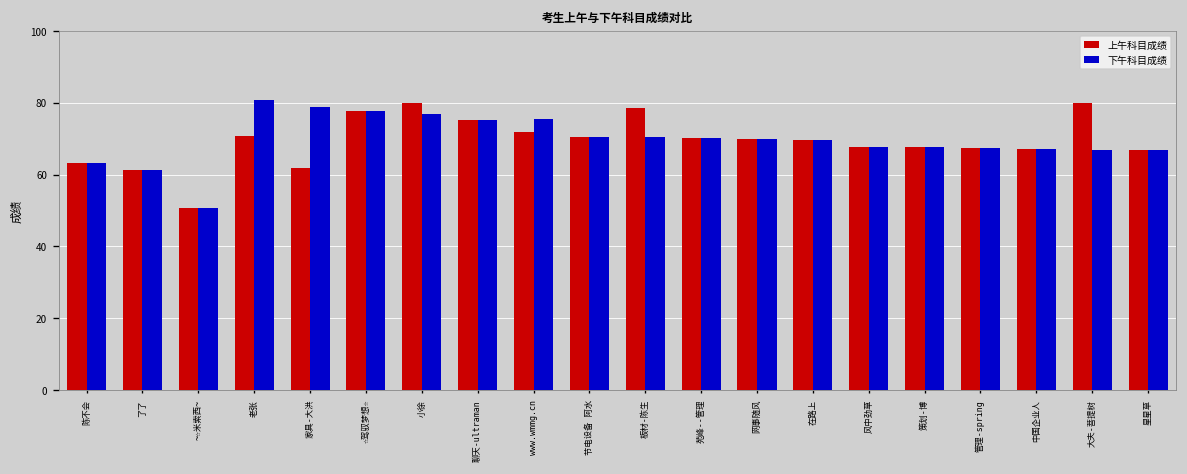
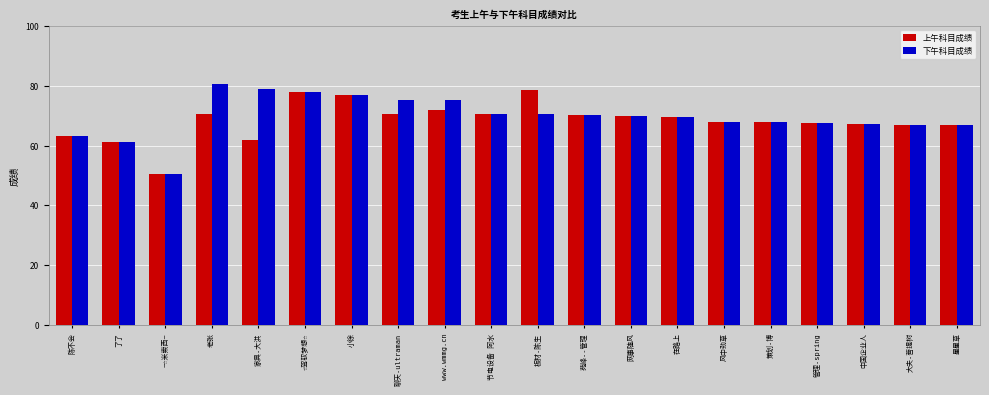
  {
    "上午科目成绩": {
      "陈不会": 63,
      "了了": 61,
      "~☆米索西~": 51,
      "老张": 71,
      "家具-大洪": 62,
      "☆驾驭梦想☆": 78,
-     "小徐": 80,
-     "聊天-ultraman": 75,
+     "小徐": 77,
+     "聊天-ultraman": 70,
      "www.wmmg.cn": 72,
      "节电设备 阿水": 71,
      "板材-陈生": 79,
      "苑峰--管理": 70,
      "网事随风": 70,
      "在路上": 70,
      "风中劲草": 68,
      "策划-博": 68,
      "管理-spring": 67,
      "中国企业人": 67,
-     "大夫-菩提树": 80,
+     "大夫-菩提树": 67,
      "星星草": 67
    },
    "下午科目成绩": {
      "陈不会": 63,
      "了了": 61,
      "~☆米索西~": 51,
      "老张": 81,
      "家具-大洪": 79,
      "☆驾驭梦想☆": 78,
      "小徐": 77,
      "聊天-ultraman": 75,
      "www.wmmg.cn": 75,
      "节电设备 阿水": 71,
      "板材-陈生": 70,
      "苑峰--管理": 70,
      "网事随风": 70,
      "在路上": 70,
      "风中劲草": 68,
      "策划-博": 68,
      "管理-spring": 67,
      "中国企业人": 67,
      "大夫-菩提树": 67,
      "星星草": 67
    }
  }
